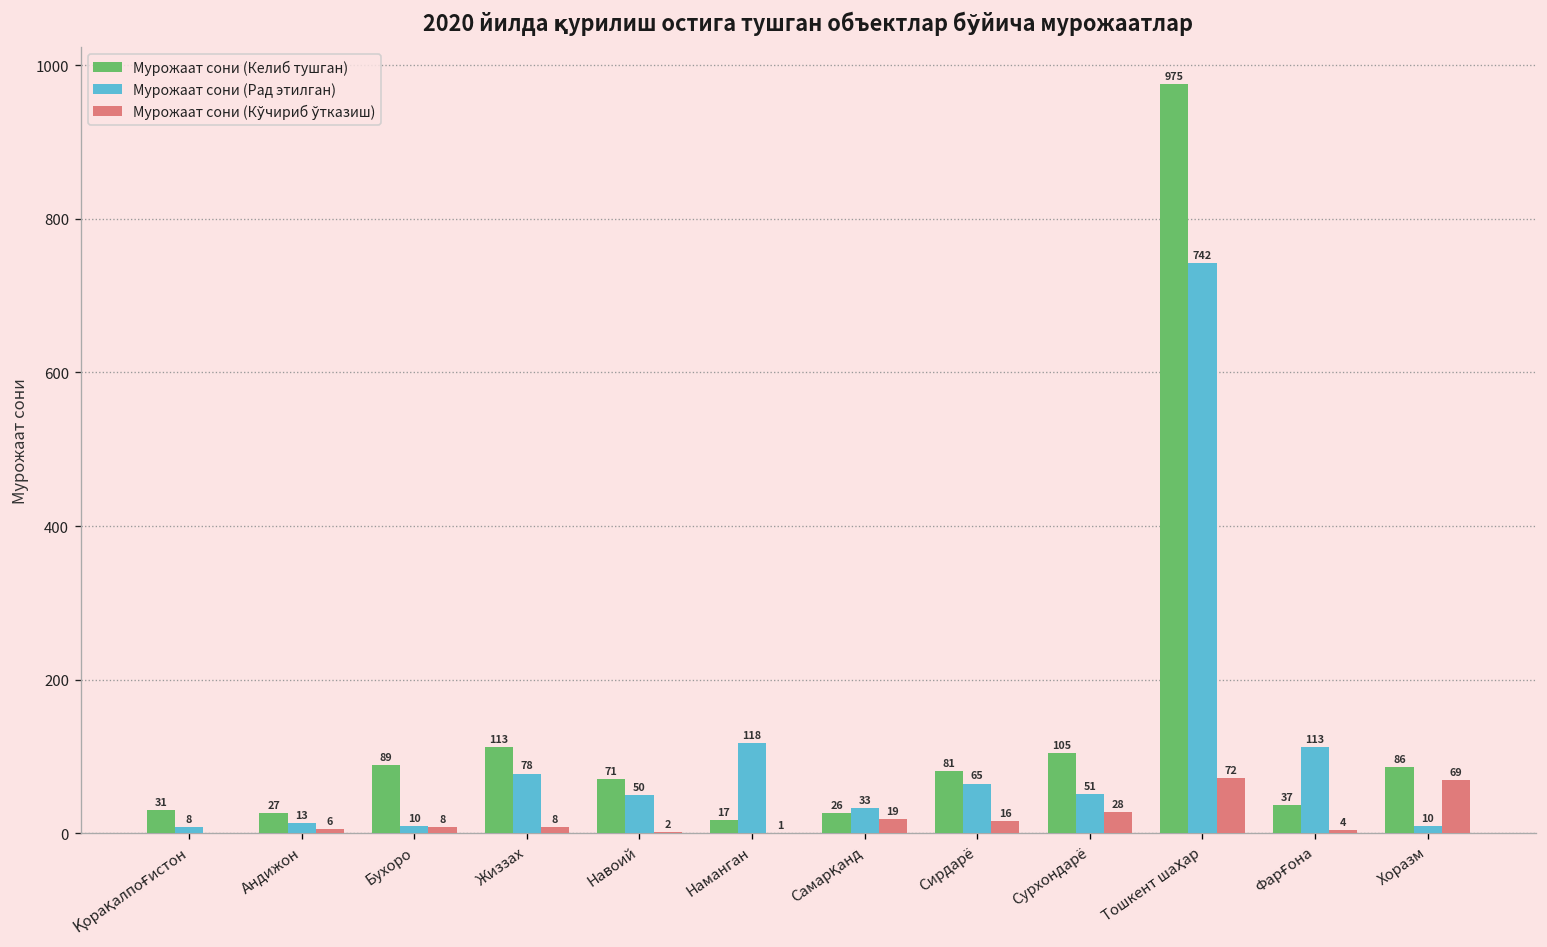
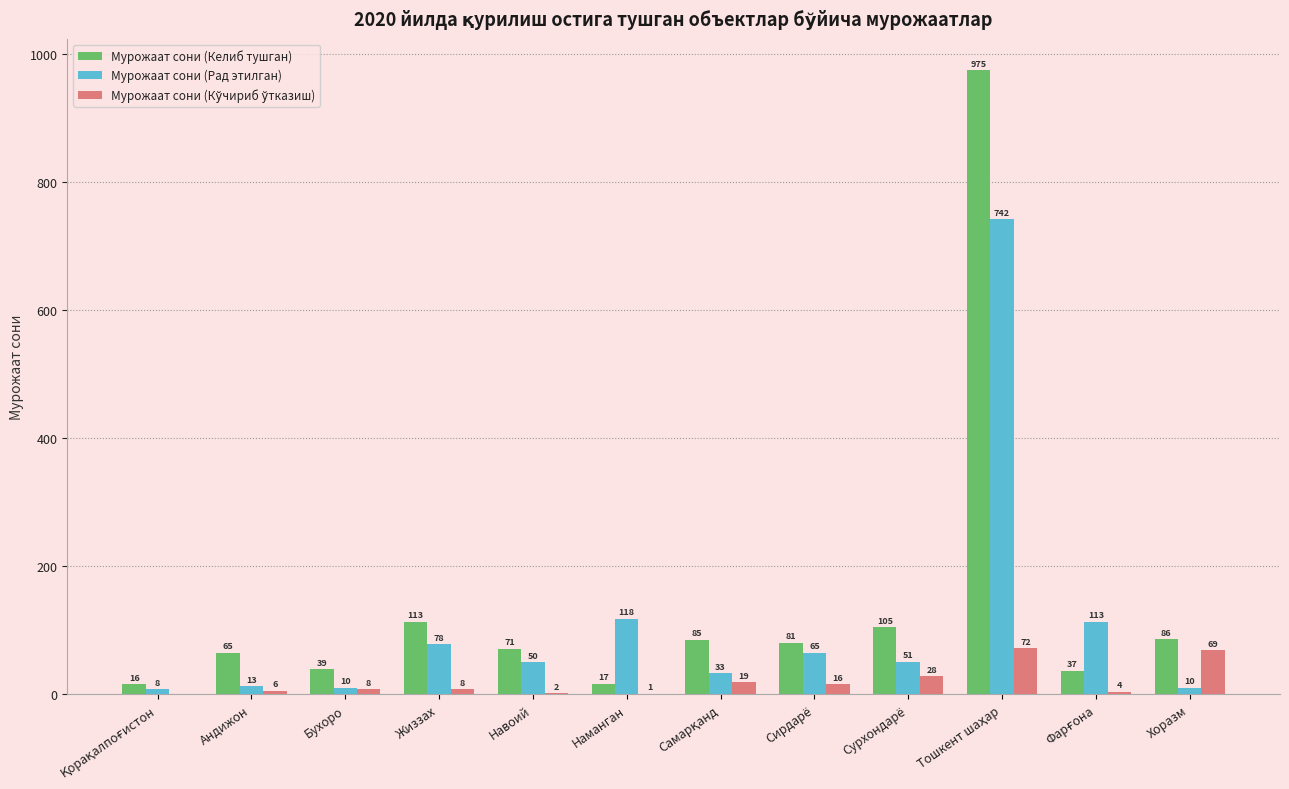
  {
    "Мурожаат сони (Келиб тушган)": {
-     "Қорақалпоғистон": 31,
-     "Андижон": 27,
-     "Бухоро": 89,
+     "Қорақалпоғистон": 16,
+     "Андижон": 65,
+     "Бухоро": 39,
      "Жиззах": 113,
      "Навоий": 71,
      "Наманган": 17,
-     "Самарқанд": 26,
+     "Самарқанд": 85,
      "Сирдарё": 81,
      "Сурхондарё": 105,
      "Тошкент шаҳар": 975,
      "Фарғона": 37,
      "Хоразм": 86
    },
    "Мурожаат сони (Рад этилган)": {
      "Қорақалпоғистон": 8,
      "Андижон": 13,
      "Бухоро": 10,
      "Жиззах": 78,
      "Навоий": 50,
      "Наманган": 118,
      "Самарқанд": 33,
      "Сирдарё": 65,
      "Сурхондарё": 51,
      "Тошкент шаҳар": 742,
      "Фарғона": 113,
      "Хоразм": 10
    },
    "Мурожаат сони (Кўчириб ўтказиш)": {
      "Андижон": 6,
      "Бухоро": 8,
      "Жиззах": 8,
      "Навоий": 2,
      "Наманган": 1,
      "Самарқанд": 19,
      "Сирдарё": 16,
      "Сурхондарё": 28,
      "Тошкент шаҳар": 72,
      "Фарғона": 4,
      "Хоразм": 69
    }
  }
